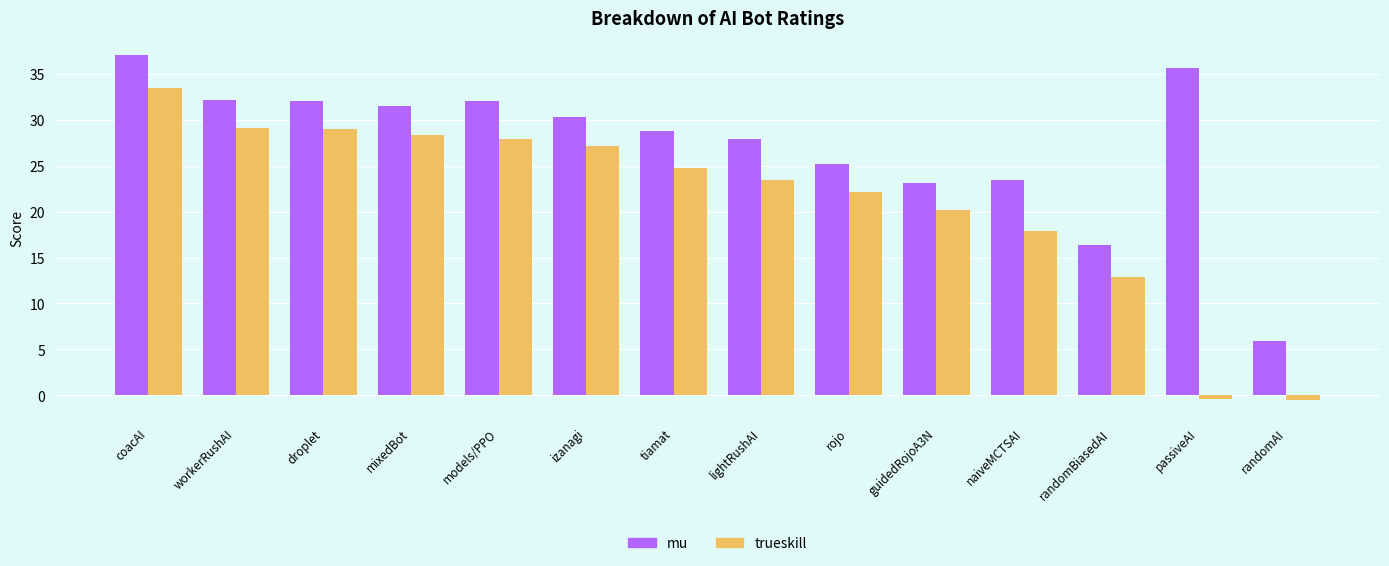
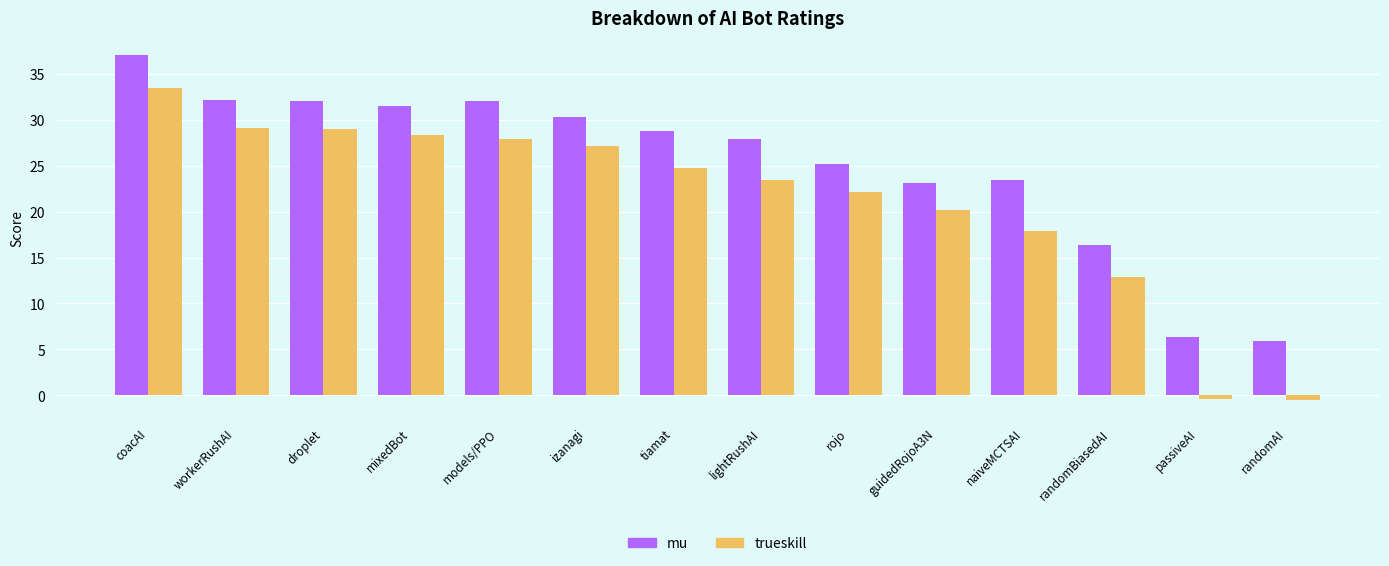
  {
    "mu": {
      "coacAI": 37,
      "workerRushAI": 32,
      "droplet": 32,
      "mixedBot": 31,
      "models/PPO": 32,
      "izanagi": 30,
      "tiamat": 29,
      "lightRushAI": 28,
      "rojo": 25,
      "guidedRojoA3N": 23,
      "naiveMCTSAI": 23,
      "randomBiasedAI": 16,
-     "passiveAI": 36,
+     "passiveAI": 6,
      "randomAI": 6
    },
    "trueskill": {
      "coacAI": 33,
      "workerRushAI": 29,
      "droplet": 29,
      "mixedBot": 28,
      "models/PPO": 28,
      "izanagi": 27,
      "tiamat": 25,
      "lightRushAI": 23,
      "rojo": 22,
      "guidedRojoA3N": 20,
      "naiveMCTSAI": 18,
      "randomBiasedAI": 13,
      "passiveAI": 0,
      "randomAI": -1
    }
  }
